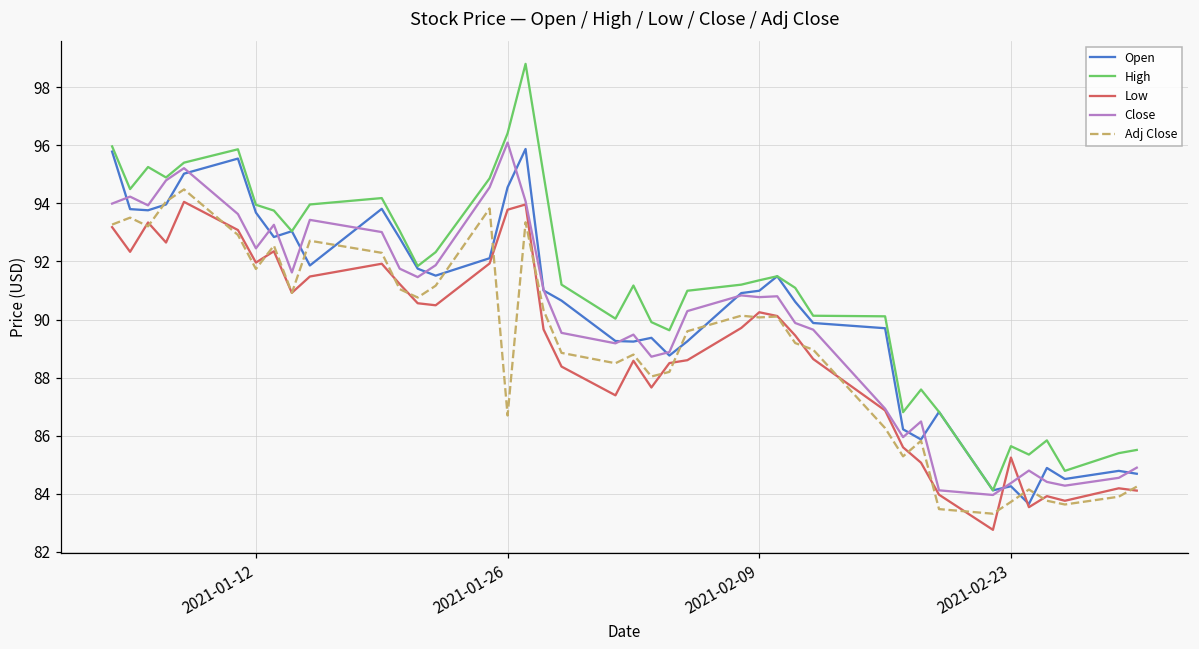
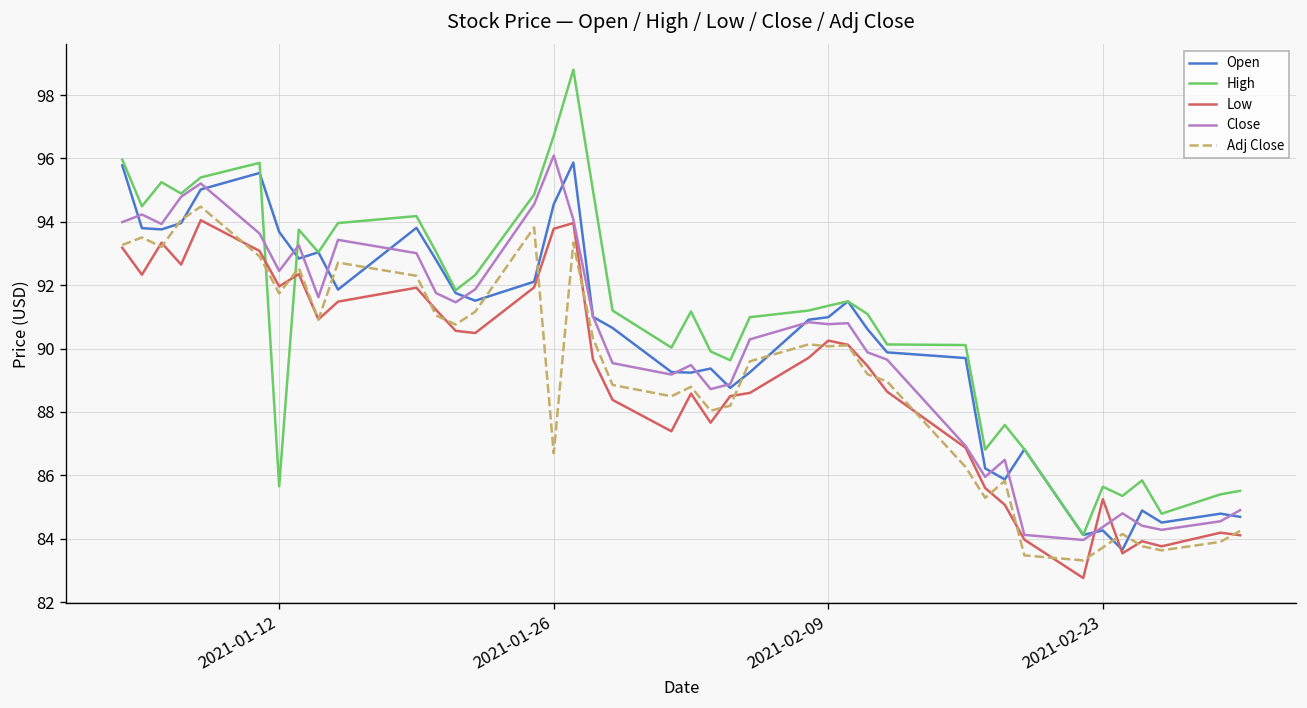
  {
    "Open": {
      "2021-01-12": 93.7,
      "2021-01-26": 94.6,
      "2021-02-09": 91.0,
      "2021-02-23": 84.3
    },
    "High": {
-     "2021-01-12": 93.9,
-     "2021-01-26": 96.4,
+     "2021-01-12": 85.7,
+     "2021-01-26": 96.7,
      "2021-02-09": 91.3,
      "2021-02-23": 85.6
    },
    "Low": {
      "2021-01-12": 92.0,
      "2021-01-26": 93.8,
      "2021-02-09": 90.3,
      "2021-02-23": 85.2
    },
    "Close": {
      "2021-01-12": 92.4,
      "2021-01-26": 96.1,
      "2021-02-09": 90.8,
      "2021-02-23": 84.4
    },
    "Adj Close": {
      "2021-01-12": 91.7,
      "2021-01-26": 86.7,
      "2021-02-09": 90.1,
      "2021-02-23": 83.7
    }
  }
